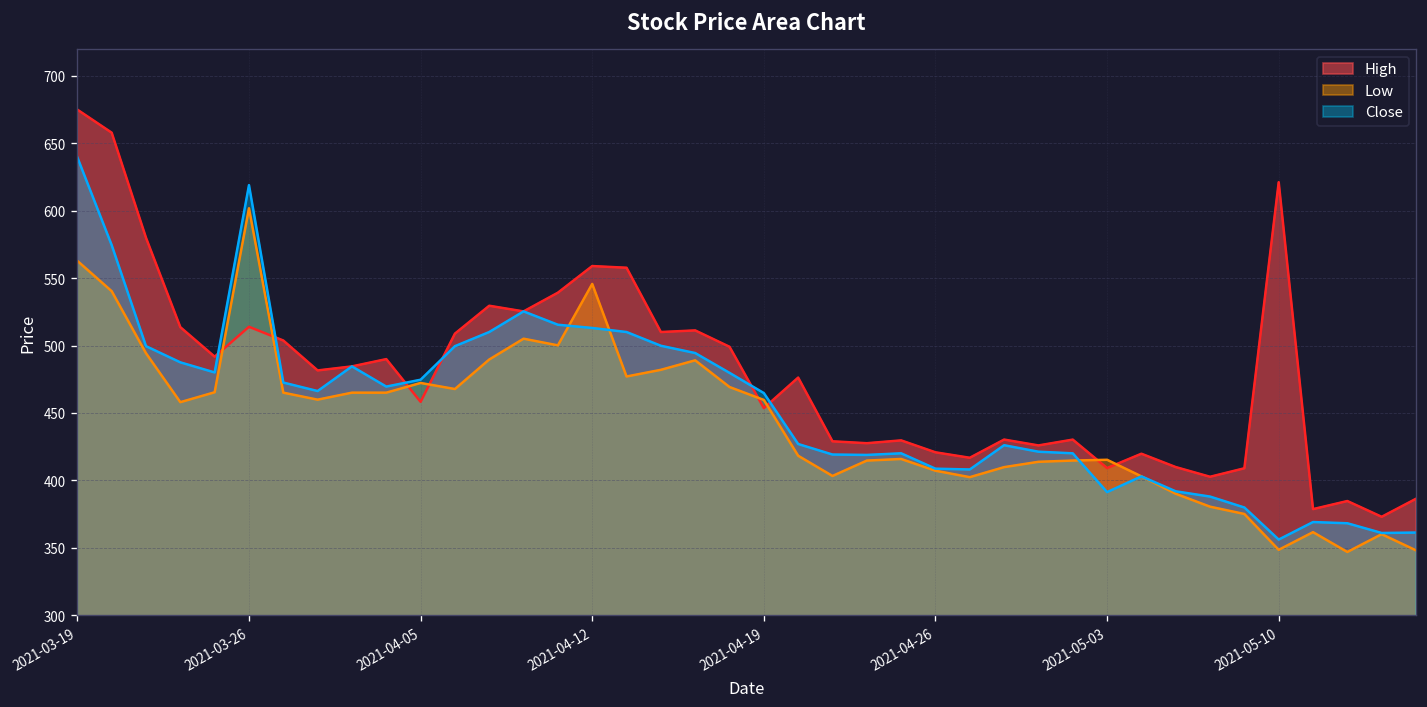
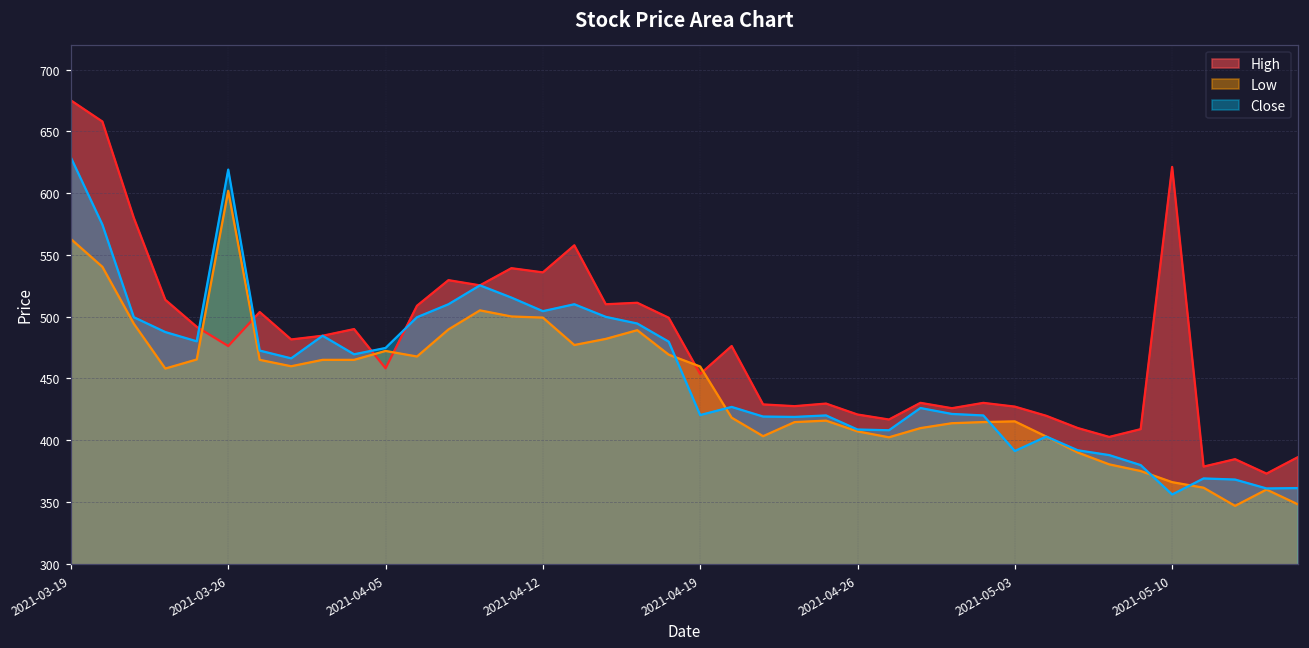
  {
    "High": {
      "2021-03-19": 675,
-     "2021-03-26": 514,
+     "2021-03-26": 476,
      "2021-04-05": 458,
-     "2021-04-12": 559,
+     "2021-04-12": 536,
      "2021-04-19": 454,
      "2021-04-26": 421,
-     "2021-05-03": 409,
+     "2021-05-03": 427,
      "2021-05-10": 621
    },
    "Low": {
      "2021-03-19": 563,
      "2021-03-26": 602,
      "2021-04-05": 472,
-     "2021-04-12": 546,
+     "2021-04-12": 499,
      "2021-04-19": 460,
      "2021-05-03": 415,
-     "2021-05-10": 348
+     "2021-05-10": 366
    },
    "Close": {
-     "2021-03-19": 640,
+     "2021-03-19": 629,
      "2021-03-26": 619,
      "2021-04-05": 475,
-     "2021-04-12": 513,
-     "2021-04-19": 465,
+     "2021-04-12": 504,
+     "2021-04-19": 420,
      "2021-05-03": 391,
      "2021-05-10": 356
    }
  }
